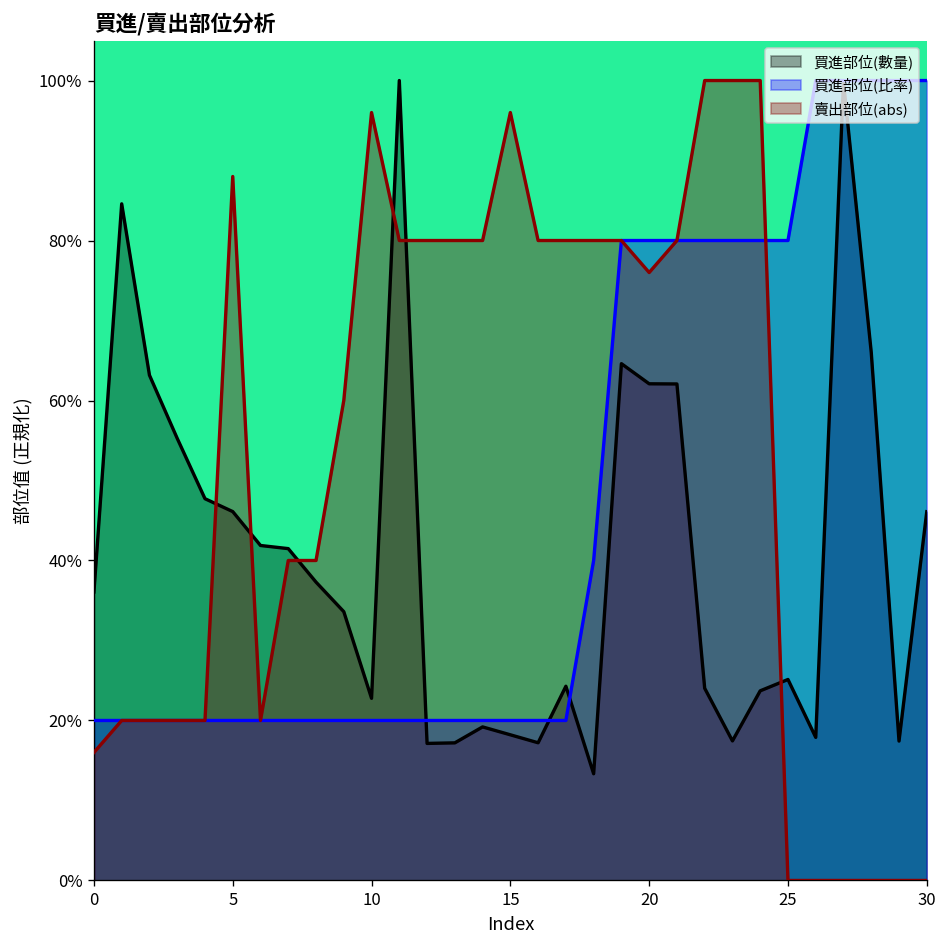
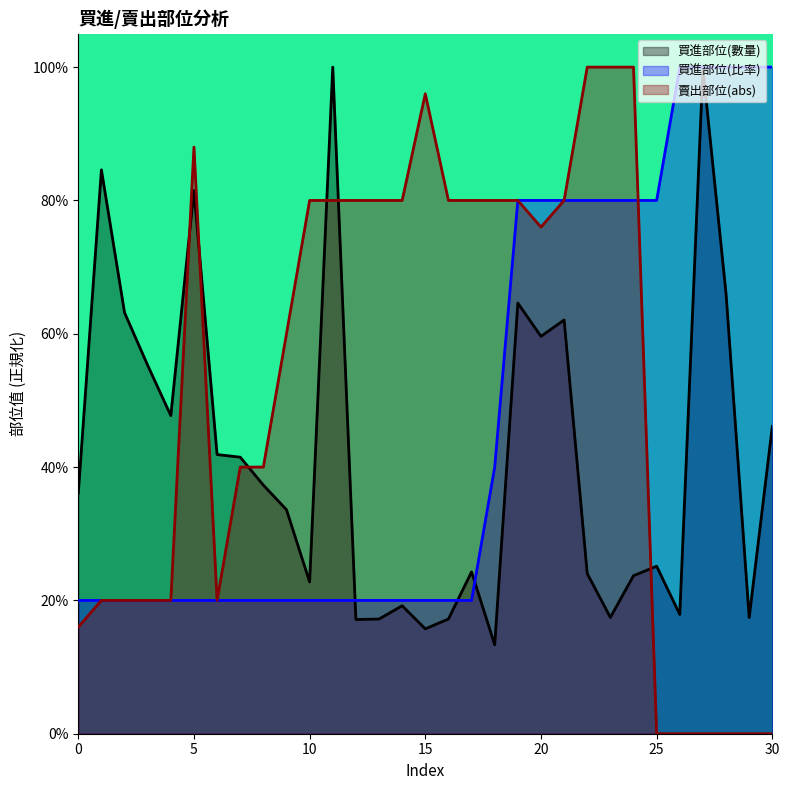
  {
    "買進部位(數量)": {
      "0": "36%",
-     "5": "46%",
+     "5": "81%",
      "10": "23%",
-     "15": "18%",
-     "20": "62%",
+     "15": "16%",
+     "20": "60%",
      "25": "25%",
      "30": "46%"
    },
    "買進部位(比率)": {
      "0": "20%",
      "5": "20%",
      "10": "20%",
      "15": "20%",
      "20": "80%",
      "25": "80%",
      "30": "100%"
    },
    "賣出部位(abs)": {
      "0": "16%",
      "5": "88%",
-     "10": "96%",
+     "10": "80%",
      "15": "96%",
      "20": "76%",
      "25": "0%",
      "30": "0%"
    }
  }
